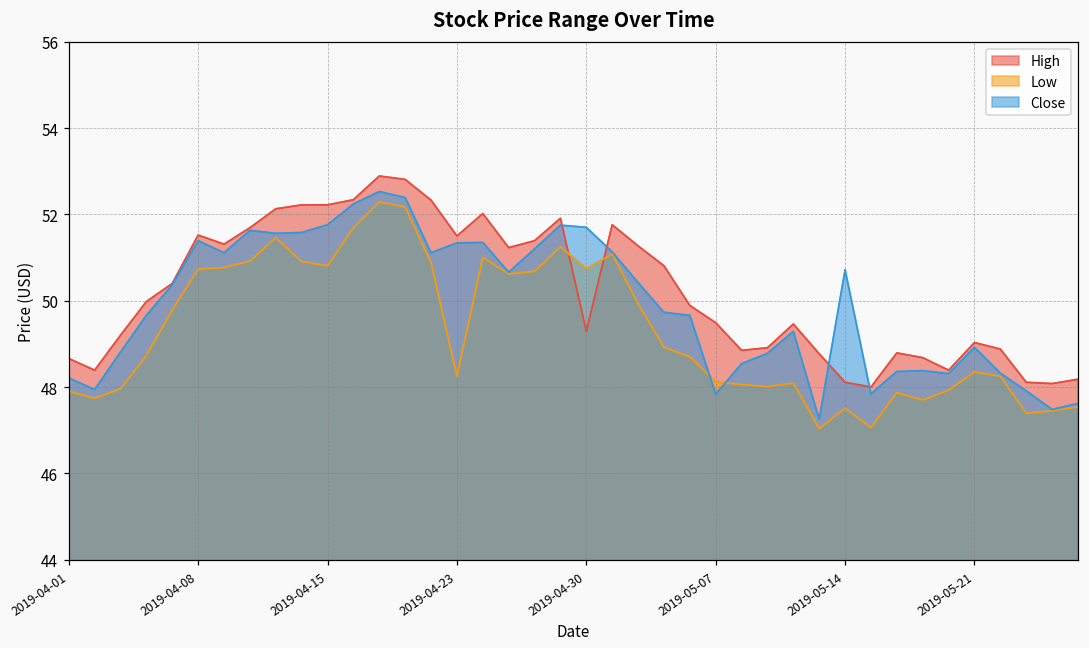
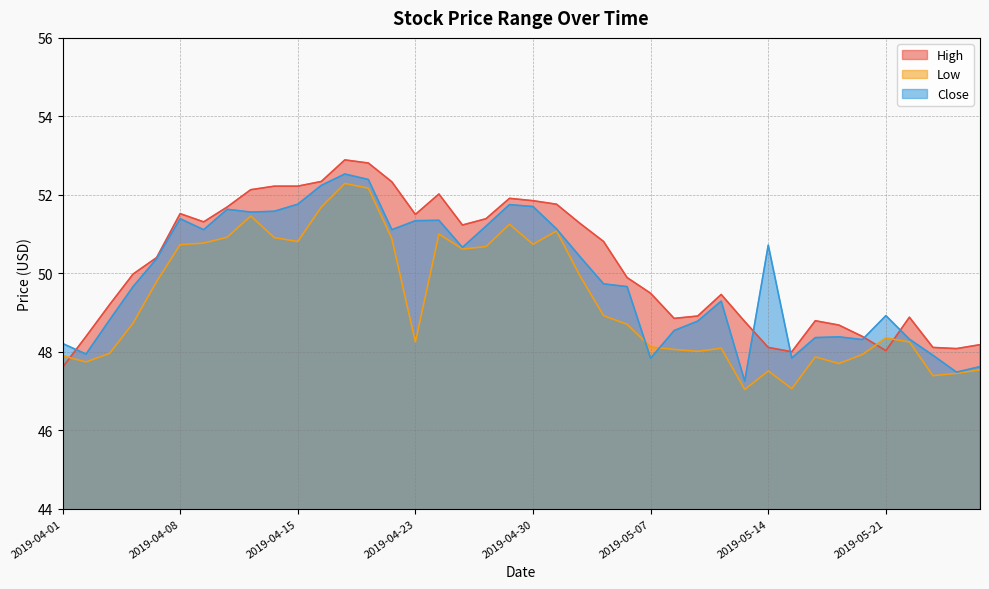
  {
    "High": {
-     "2019-04-01": 48.7,
+     "2019-04-01": 47.6,
      "2019-04-08": 51.5,
      "2019-04-15": 52.2,
      "2019-04-23": 51.5,
-     "2019-04-30": 49.3,
+     "2019-04-30": 51.8,
      "2019-05-07": 49.5,
      "2019-05-14": 48.1,
-     "2019-05-21": 49.0
+     "2019-05-21": 48.0
    },
    "Low": {
      "2019-04-01": 47.9,
      "2019-04-08": 50.7,
      "2019-04-15": 50.8,
      "2019-04-23": 48.3,
      "2019-04-30": 50.7,
      "2019-05-07": 48.1,
      "2019-05-14": 47.5,
      "2019-05-21": 48.3
    },
    "Close": {
      "2019-04-01": 48.2,
      "2019-04-08": 51.4,
      "2019-04-15": 51.8,
      "2019-04-23": 51.3,
      "2019-04-30": 51.7,
      "2019-05-07": 47.8,
      "2019-05-14": 50.7,
      "2019-05-21": 48.9
    }
  }
